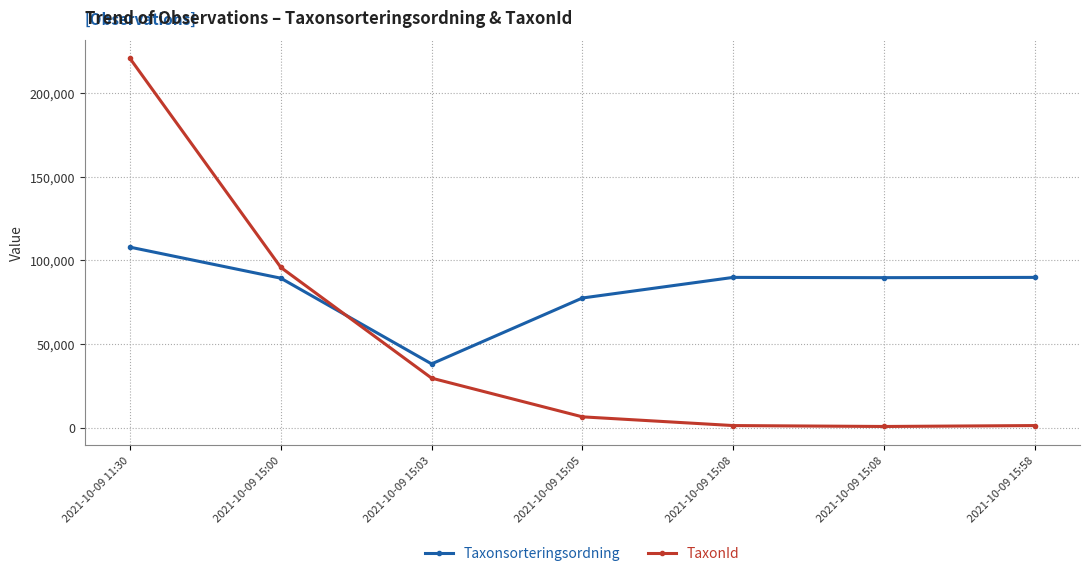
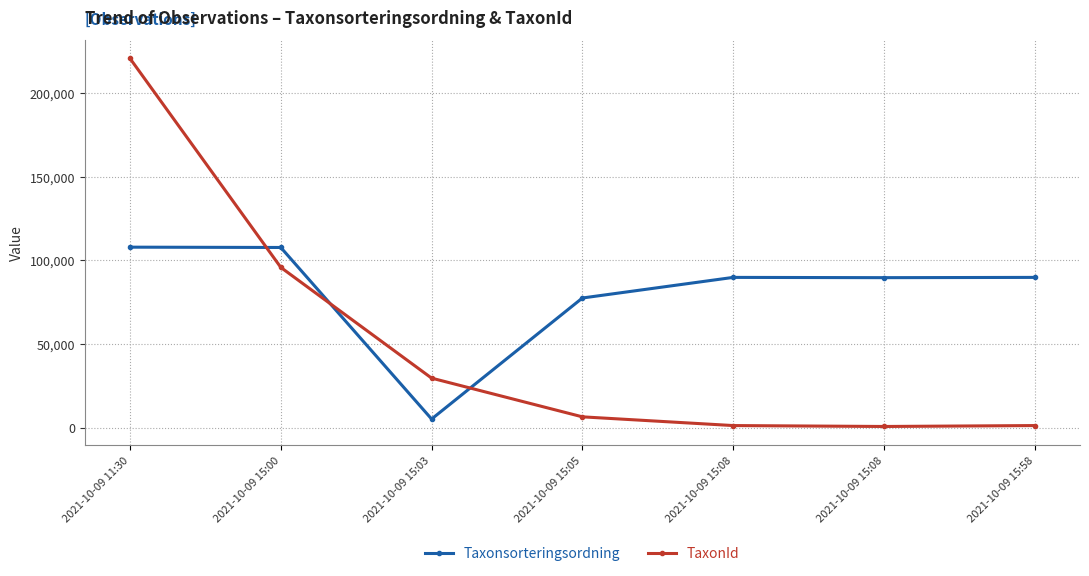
  {
    "Taxonsorteringsordning": {
      "2021-10-09 11:30": "108,000",
-     "2021-10-09 15:00": "89,000",
-     "2021-10-09 15:03": "38,000",
+     "2021-10-09 15:00": "108,000",
+     "2021-10-09 15:03": "5,000",
      "2021-10-09 15:05": "78,000",
      "2021-10-09 15:58": "90,000"
    },
    "TaxonId": {
      "2021-10-09 11:30": "221,000",
      "2021-10-09 15:00": "96,000",
      "2021-10-09 15:03": "30,000",
      "2021-10-09 15:05": "6,000",
      "2021-10-09 15:58": "1,000"
    }
  }
